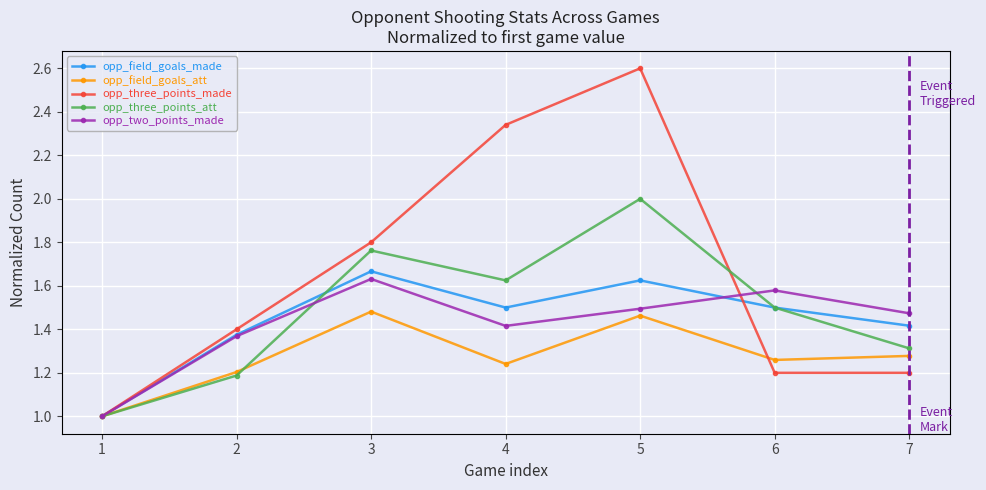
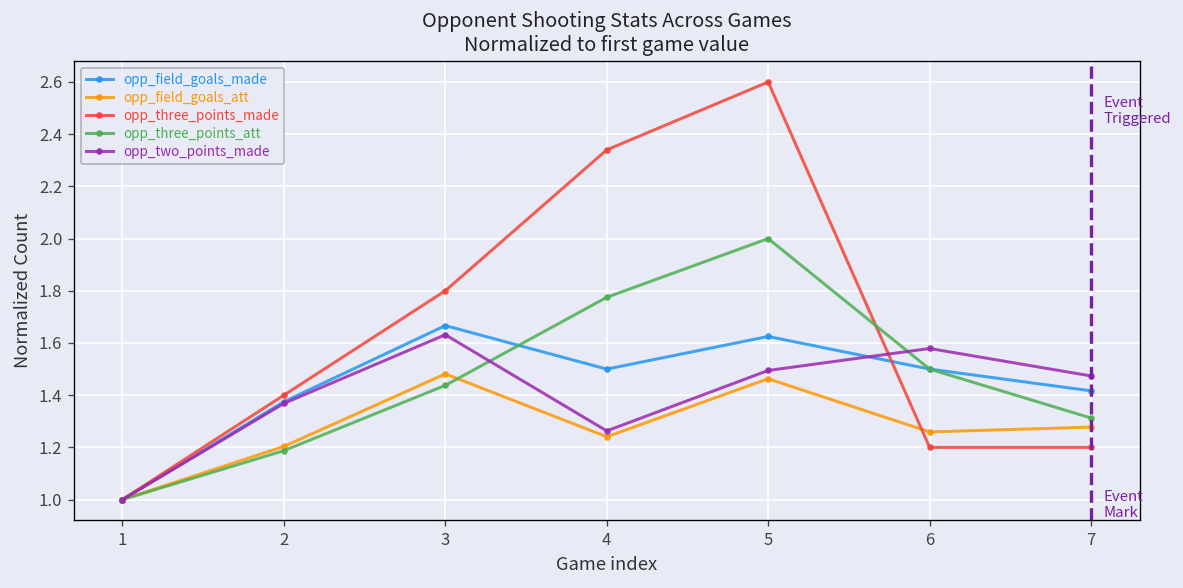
  {
    "opp_field_goals_made": {
      "3": 1.67,
      "4": 1.50,
      "5": 1.63,
      "7": 1.42
    },
    "opp_field_goals_att": {
      "2": 1.20,
      "3": 1.48,
      "4": 1.24,
      "5": 1.46,
      "6": 1.26,
      "7": 1.28
    },
    "opp_three_points_made": {
      "2": 1.40,
      "3": 1.80,
      "4": 2.34,
      "5": 2.60,
      "6": 1.20,
      "7": 1.20
    },
    "opp_three_points_att": {
      "2": 1.19,
-     "3": 1.76,
-     "4": 1.63,
+     "3": 1.44,
+     "4": 1.78,
      "5": 2.00,
      "7": 1.31
    },
    "opp_two_points_made": {
      "3": 1.63,
-     "4": 1.42,
+     "4": 1.26,
      "5": 1.49,
      "6": 1.58,
      "7": 1.47
    }
  }
